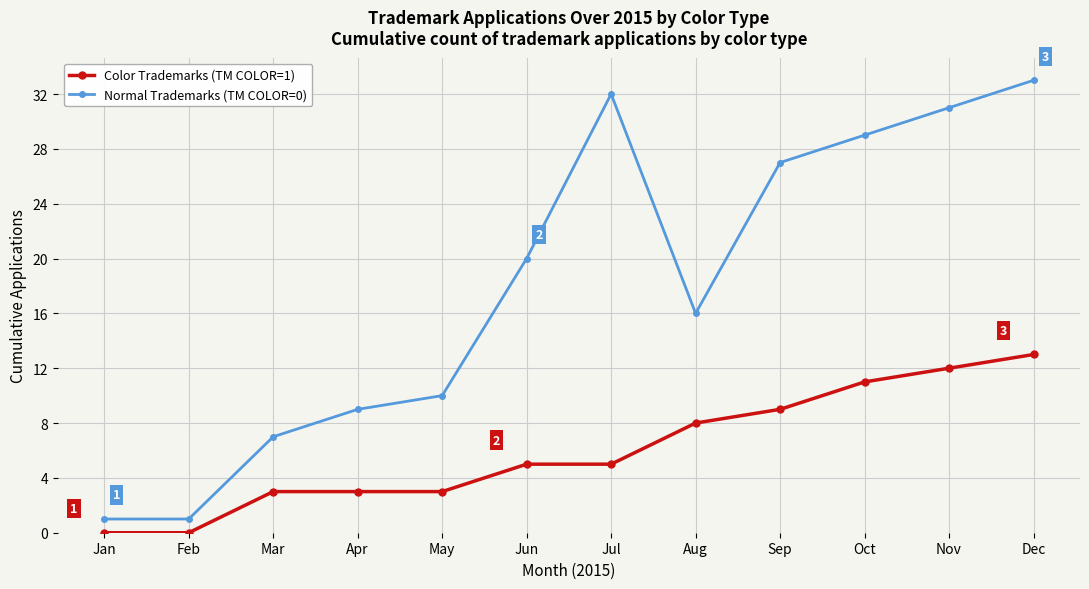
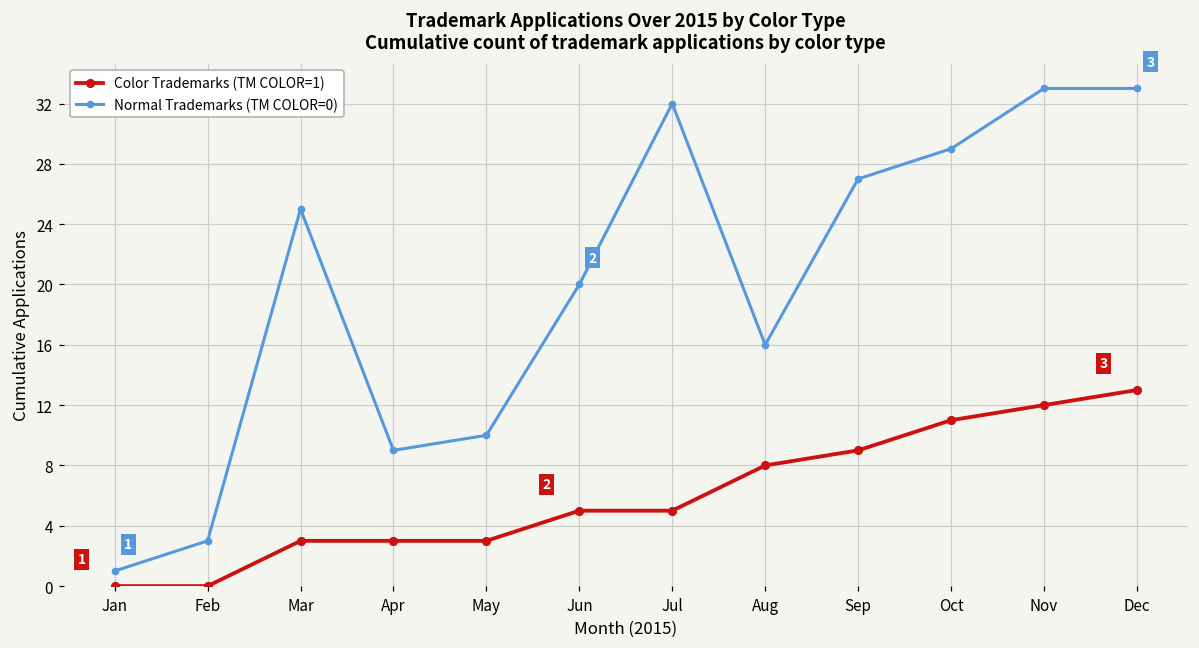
  {
    "Color Trademarks (TM COLOR=1)": {
      "Jan": 0,
      "Feb": 0,
      "Mar": 3,
      "Apr": 3,
      "May": 3,
      "Jun": 5,
      "Jul": 5,
      "Aug": 8,
      "Sep": 9,
      "Oct": 11,
      "Nov": 12,
      "Dec": 13
    },
    "Normal Trademarks (TM COLOR=0)": {
-     "Feb": 1,
-     "Mar": 7,
+     "Feb": 3,
+     "Mar": 25,
      "Apr": 9,
      "May": 10,
      "Jul": 32,
      "Aug": 16,
      "Sep": 27,
      "Oct": 29,
-     "Nov": 31
+     "Nov": 33
    }
  }
